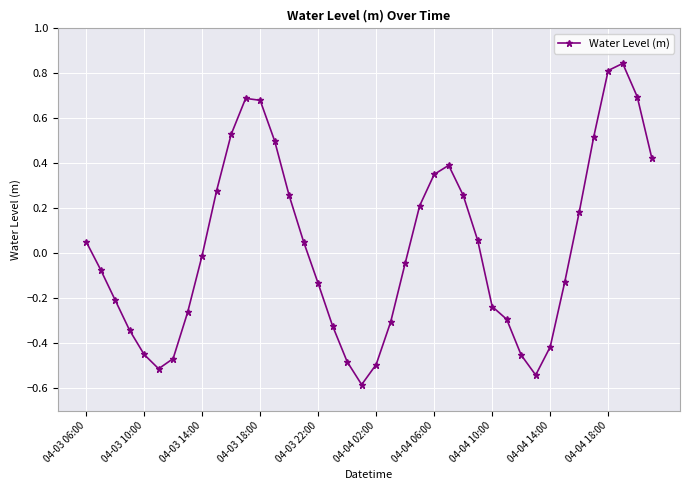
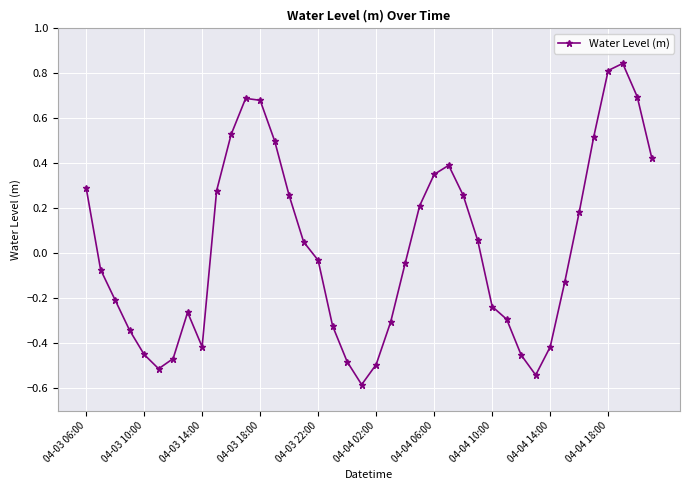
  {
-   "04-03 06:00": 0.05,
+   "04-03 06:00": 0.29,
    "04-03 10:00": -0.45,
-   "04-03 14:00": -0.01,
+   "04-03 14:00": -0.42,
    "04-03 18:00": 0.68,
-   "04-03 22:00": -0.13,
+   "04-03 22:00": -0.03,
    "04-04 02:00": -0.49,
    "04-04 06:00": 0.35,
    "04-04 10:00": -0.24,
    "04-04 14:00": -0.42,
    "04-04 18:00": 0.81
  }
